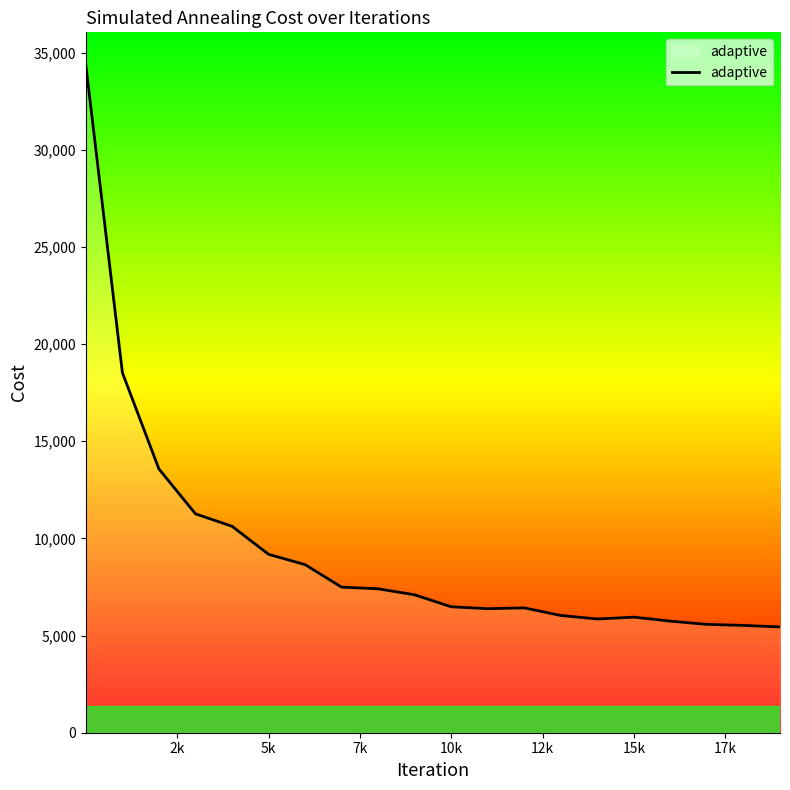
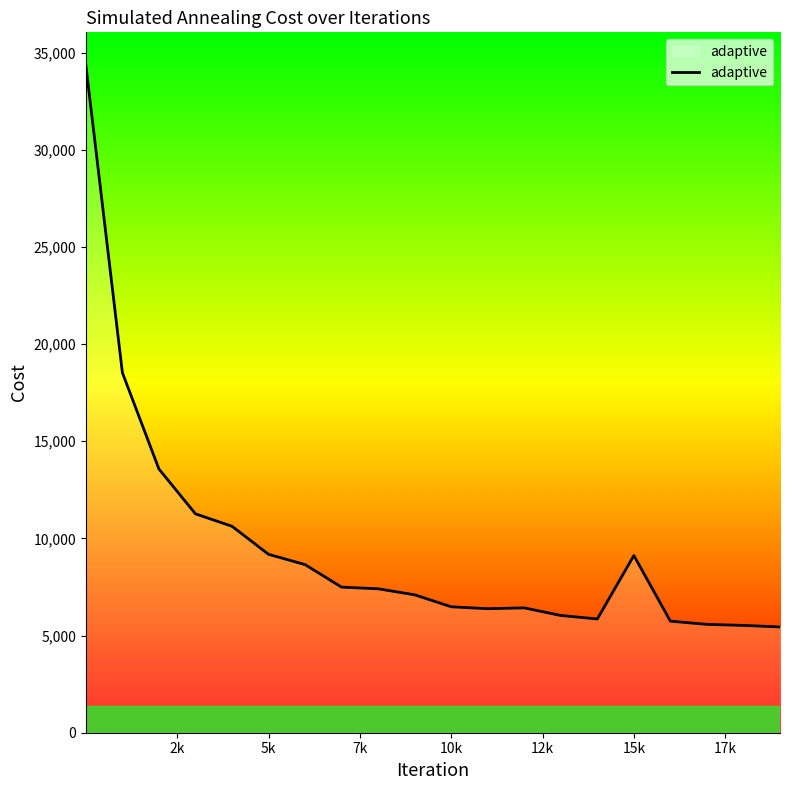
  {
    "5k": "9,200",
    "10k": "6,500",
-   "15k": "5,900"
+   "15k": "9,100"
  }
